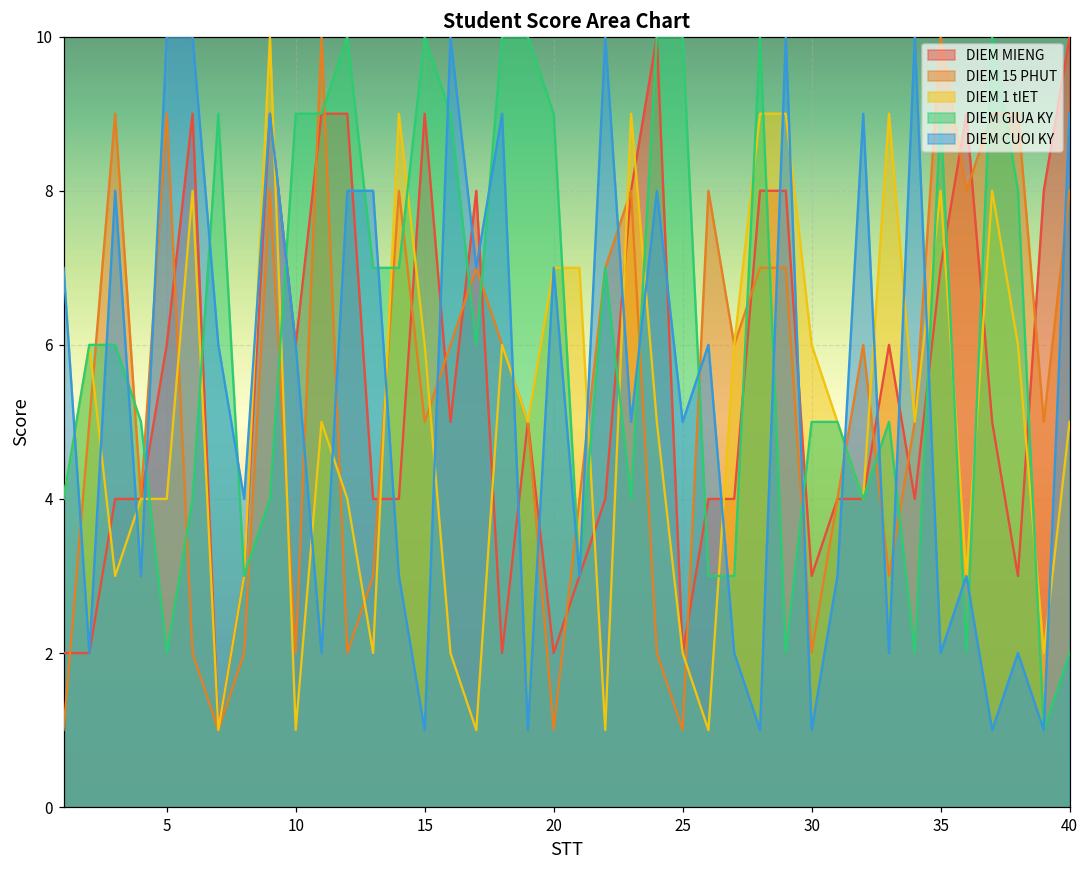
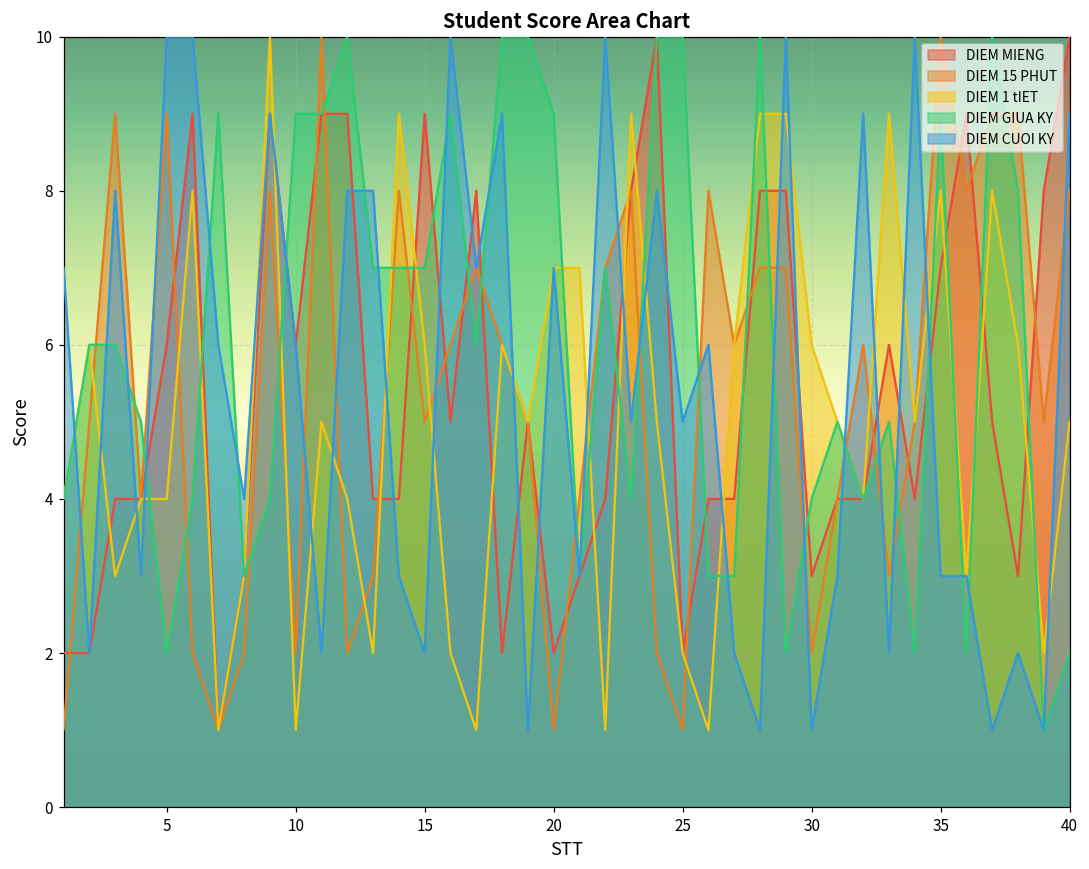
  {
    "DIEM GIUA KY": {
      "5": 2,
      "10": 9,
-     "15": 10,
+     "15": 7,
      "20": 9,
      "25": 10,
-     "30": 5,
+     "30": 4,
      "40": 2
    },
    "DIEM CUOI KY": {
      "5": 10,
-     "15": 1,
+     "15": 2,
      "25": 5,
      "30": 1,
-     "35": 2,
+     "35": 3,
      "40": 9
    }
  }
